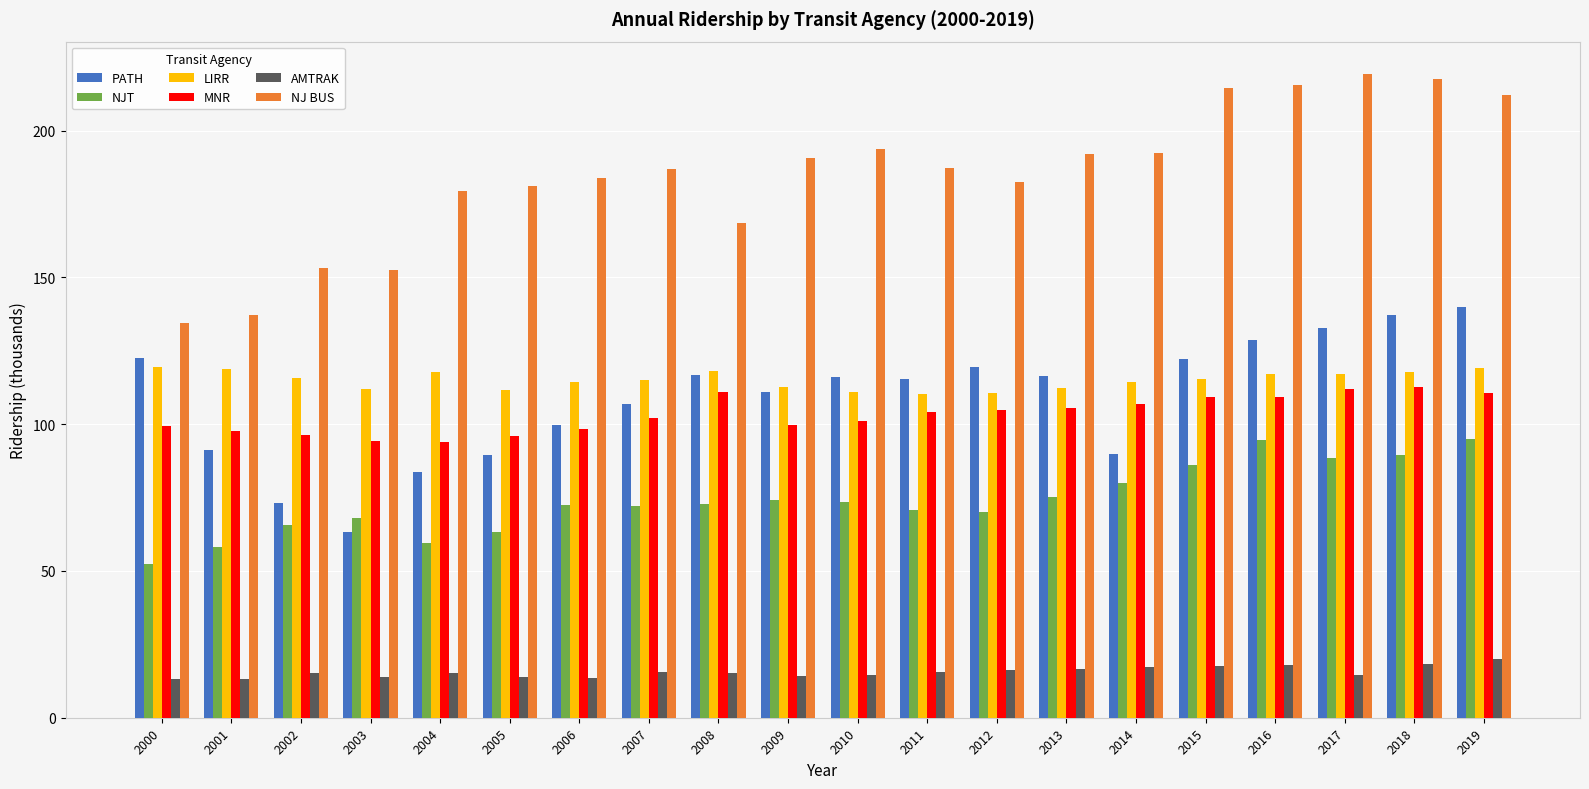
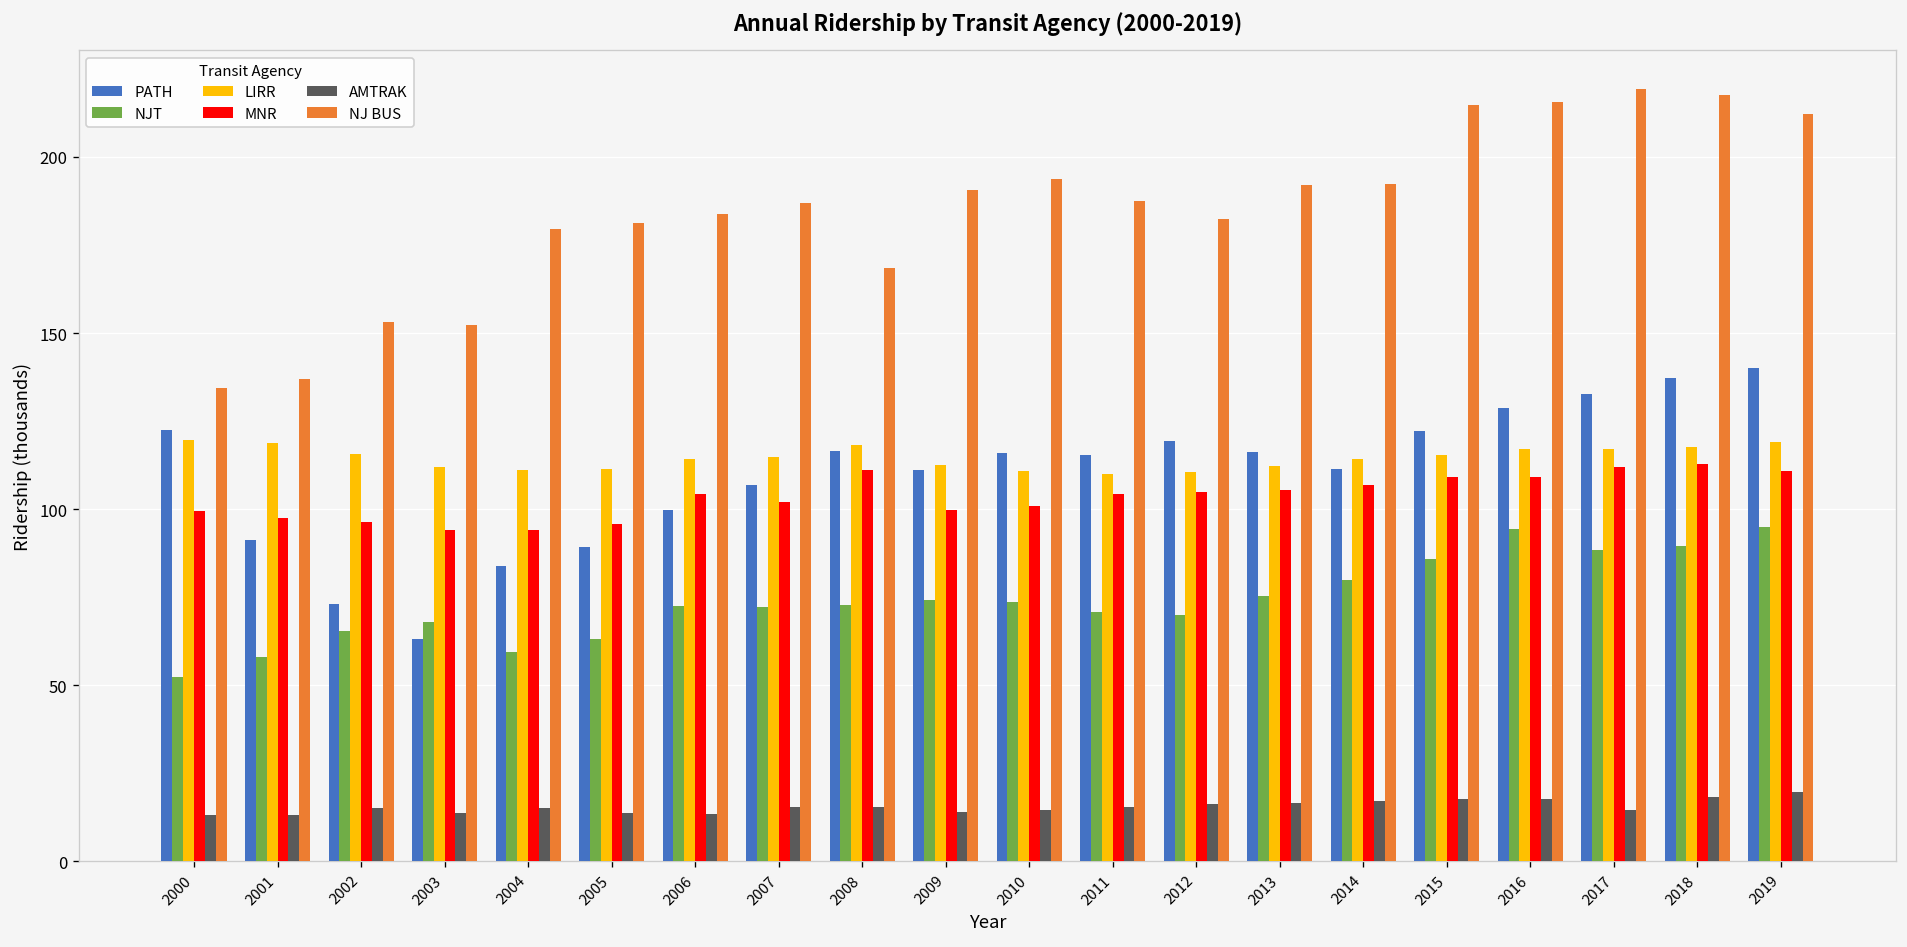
  {
    "PATH": {
      "2000": 122,
      "2001": 91,
      "2002": 73,
      "2003": 63,
      "2004": 84,
      "2005": 89,
      "2006": 100,
      "2007": 107,
      "2008": 117,
      "2009": 111,
      "2010": 116,
      "2011": 115,
      "2012": 119,
      "2013": 116,
-     "2014": 90,
+     "2014": 111,
      "2015": 122,
      "2016": 129,
      "2017": 133,
      "2018": 137,
      "2019": 140
    },
    "NJT": {
      "2000": 52,
      "2001": 58,
      "2002": 66,
      "2003": 68,
      "2004": 59,
      "2005": 63,
      "2006": 72,
      "2007": 72,
      "2008": 73,
      "2009": 74,
      "2010": 74,
      "2011": 71,
      "2012": 70,
      "2013": 75,
      "2014": 80,
      "2015": 86,
      "2016": 94,
      "2017": 88,
      "2018": 90,
      "2019": 95
    },
    "LIRR": {
      "2000": 120,
      "2001": 119,
      "2002": 116,
      "2003": 112,
-     "2004": 118,
+     "2004": 111,
      "2005": 111,
      "2006": 114,
      "2007": 115,
      "2008": 118,
      "2009": 113,
      "2010": 111,
      "2011": 110,
      "2012": 111,
      "2013": 112,
      "2014": 114,
      "2015": 115,
      "2016": 117,
      "2017": 117,
      "2018": 118,
      "2019": 119
    },
    "MNR": {
      "2000": 99,
      "2001": 98,
      "2002": 96,
      "2003": 94,
      "2004": 94,
      "2005": 96,
-     "2006": 98,
+     "2006": 104,
      "2007": 102,
      "2008": 111,
      "2009": 100,
      "2010": 101,
      "2011": 104,
      "2012": 105,
      "2013": 106,
      "2014": 107,
      "2015": 109,
      "2016": 109,
      "2017": 112,
      "2018": 113,
      "2019": 111
    },
    "AMTRAK": {
      "2000": 13,
      "2001": 13,
      "2002": 15,
      "2003": 14,
      "2004": 15,
      "2005": 14,
      "2006": 13,
      "2007": 15,
      "2008": 15,
      "2009": 14,
      "2010": 15,
      "2011": 16,
      "2012": 16,
      "2013": 17,
      "2014": 17,
      "2015": 18,
      "2016": 18,
      "2017": 15,
      "2018": 18,
      "2019": 20
    },
    "NJ BUS": {
      "2000": 134,
      "2001": 137,
      "2002": 153,
      "2003": 152,
      "2004": 179,
      "2005": 181,
      "2006": 184,
      "2007": 187,
      "2008": 168,
      "2009": 191,
      "2010": 194,
      "2011": 187,
      "2012": 182,
      "2013": 192,
      "2014": 192,
      "2015": 215,
      "2016": 215,
      "2017": 219,
      "2018": 217,
      "2019": 212
    }
  }
